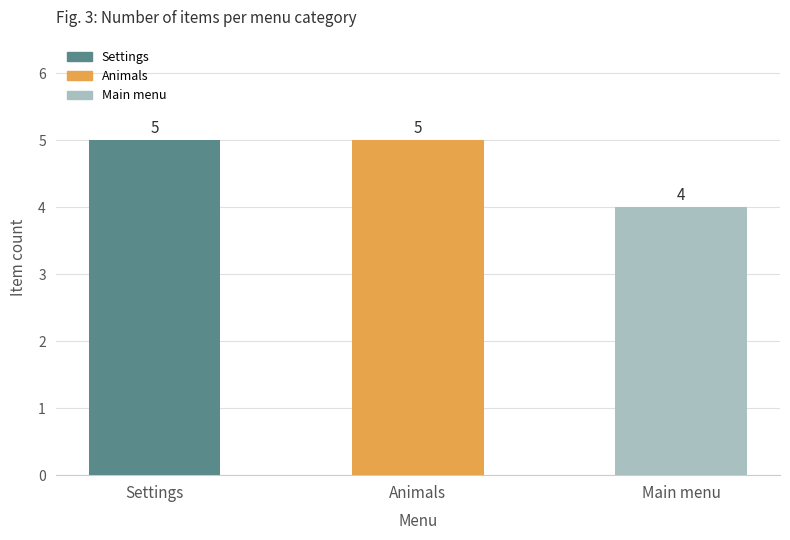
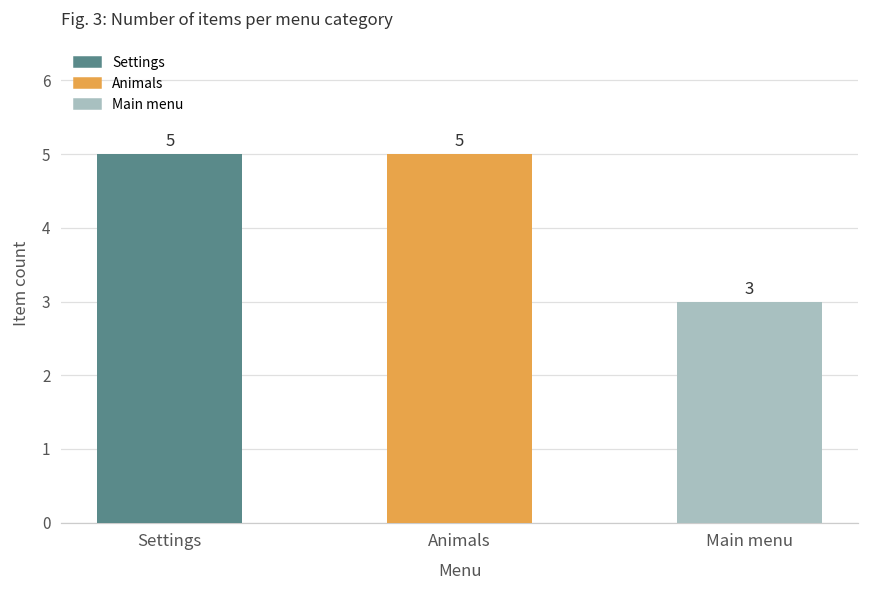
  {
    "Settings": 5,
    "Animals": 5,
-   "Main menu": 4
+   "Main menu": 3
  }
